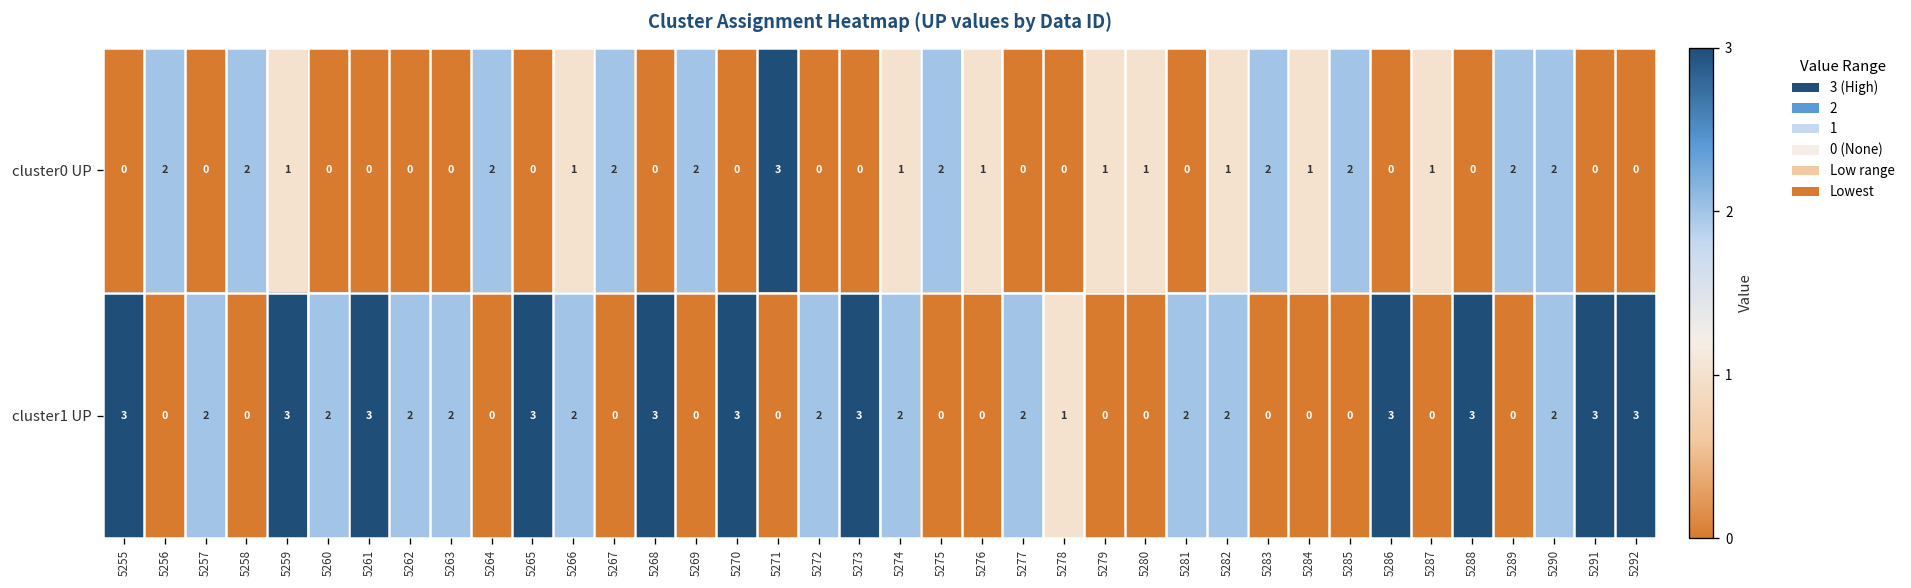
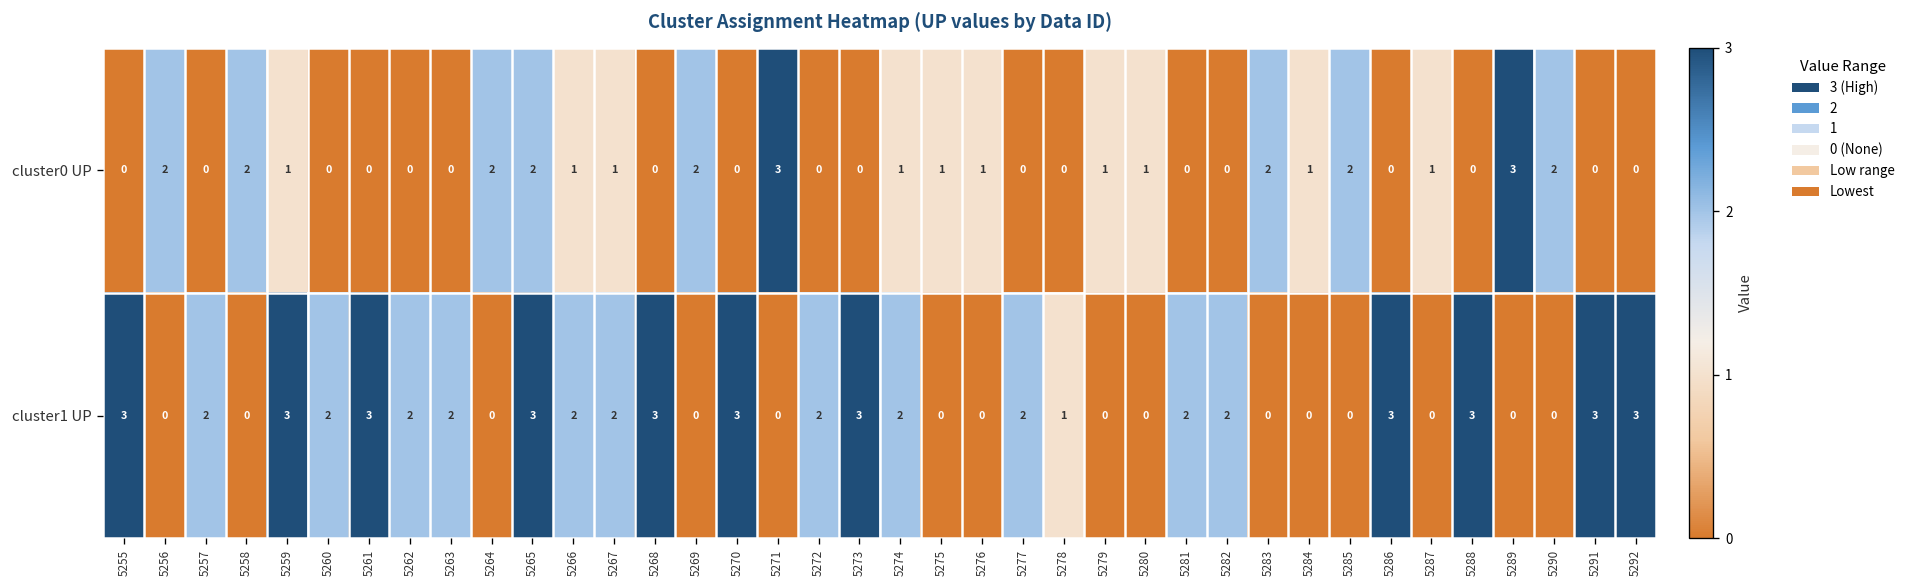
  {
    "cluster0 UP": {
      "5255": 0,
      "5256": 2,
      "5257": 0,
      "5258": 2,
      "5259": 1,
      "5260": 0,
      "5261": 0,
      "5262": 0,
      "5263": 0,
      "5264": 2,
-     "5265": 0,
+     "5265": 2,
      "5266": 1,
-     "5267": 2,
+     "5267": 1,
      "5268": 0,
      "5269": 2,
      "5270": 0,
      "5271": 3,
      "5272": 0,
      "5273": 0,
      "5274": 1,
-     "5275": 2,
+     "5275": 1,
      "5276": 1,
      "5277": 0,
      "5278": 0,
      "5279": 1,
      "5280": 1,
      "5281": 0,
-     "5282": 1,
+     "5282": 0,
      "5283": 2,
      "5284": 1,
      "5285": 2,
      "5286": 0,
      "5287": 1,
      "5288": 0,
-     "5289": 2,
+     "5289": 3,
      "5290": 2,
      "5291": 0,
      "5292": 0
    },
    "cluster1 UP": {
      "5255": 3,
      "5256": 0,
      "5257": 2,
      "5258": 0,
      "5259": 3,
      "5260": 2,
      "5261": 3,
      "5262": 2,
      "5263": 2,
      "5264": 0,
      "5265": 3,
      "5266": 2,
-     "5267": 0,
+     "5267": 2,
      "5268": 3,
      "5269": 0,
      "5270": 3,
      "5271": 0,
      "5272": 2,
      "5273": 3,
      "5274": 2,
      "5275": 0,
      "5276": 0,
      "5277": 2,
      "5278": 1,
      "5279": 0,
      "5280": 0,
      "5281": 2,
      "5282": 2,
      "5283": 0,
      "5284": 0,
      "5285": 0,
      "5286": 3,
      "5287": 0,
      "5288": 3,
      "5289": 0,
-     "5290": 2,
+     "5290": 0,
      "5291": 3,
      "5292": 3
    }
  }
